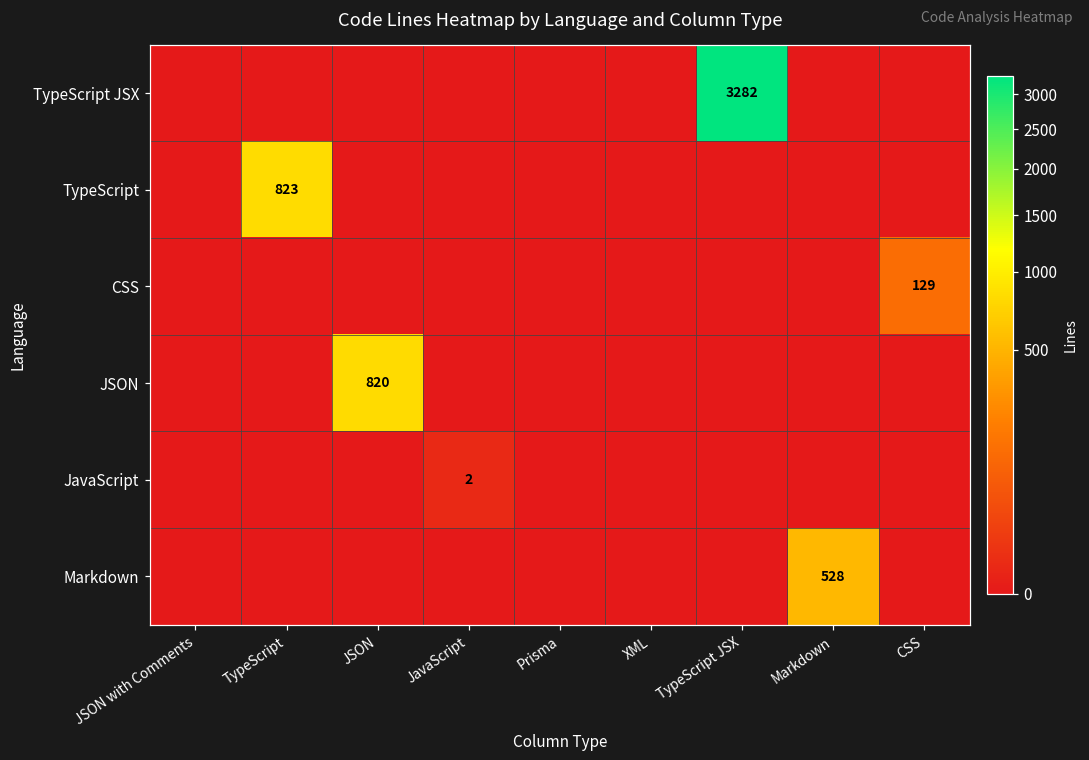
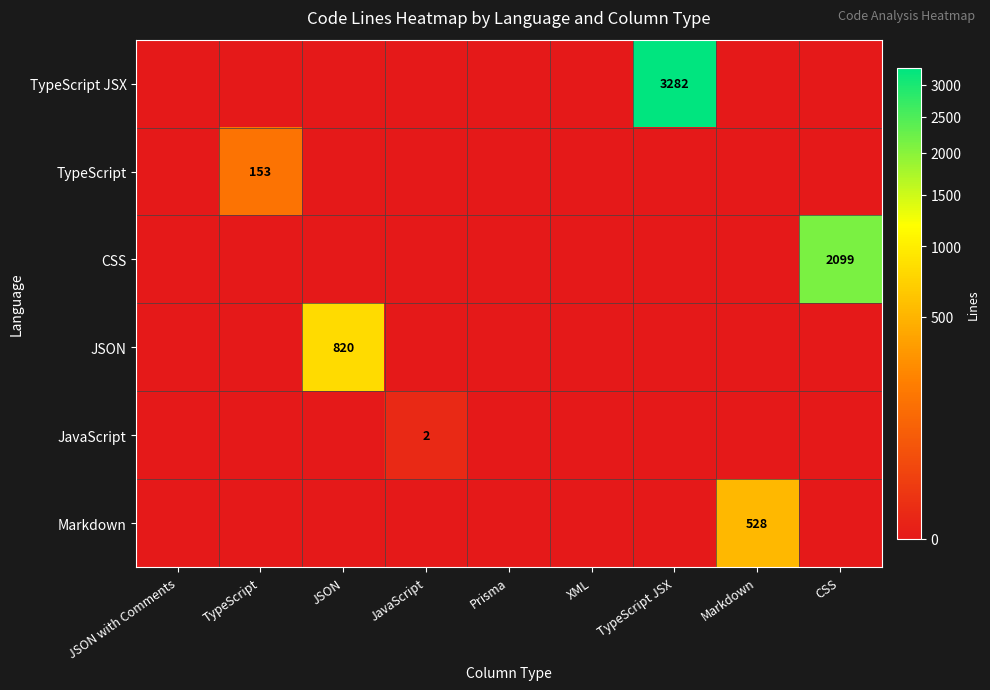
  {
    "TypeScript JSX": {
      "TypeScript JSX": 3282
    },
    "TypeScript": {
-     "TypeScript": 823
+     "TypeScript": 153
    },
    "CSS": {
-     "CSS": 129
+     "CSS": 2099
    },
    "JSON": {
      "JSON": 820
    },
    "JavaScript": {
      "JavaScript": 2
    },
    "Markdown": {
      "Markdown": 528
    }
  }
